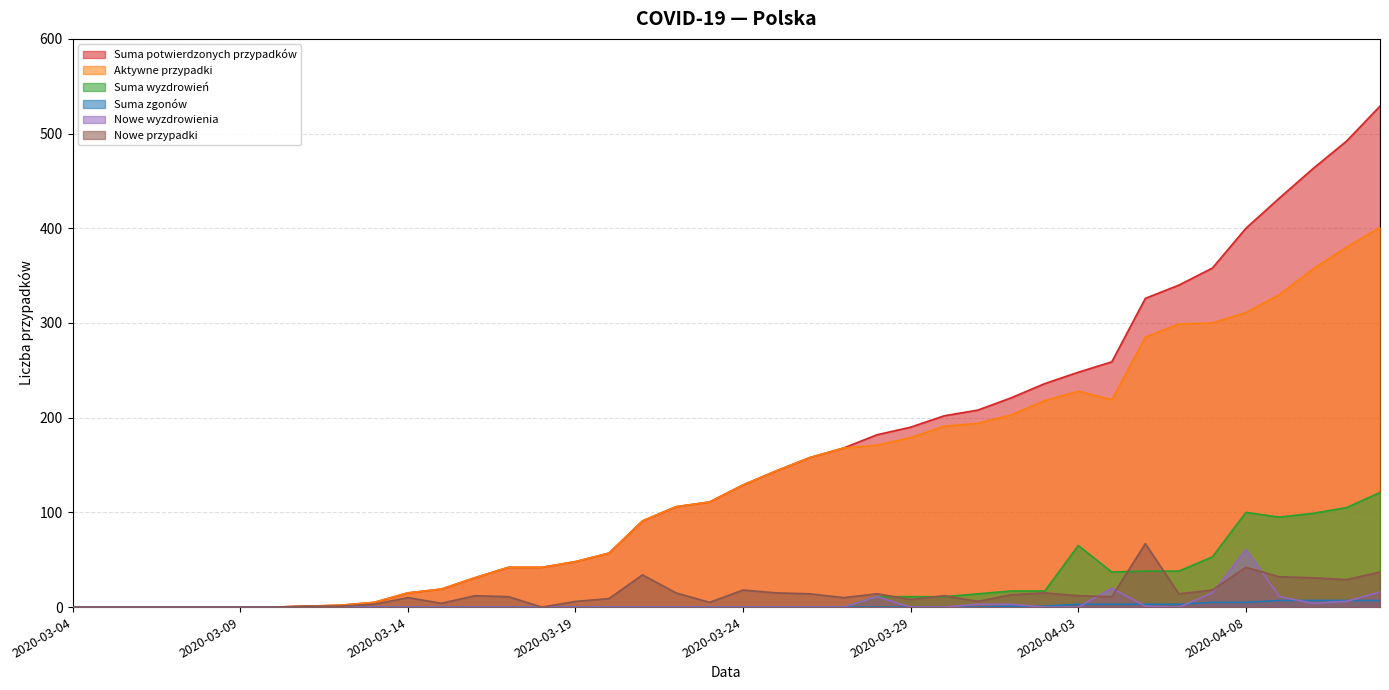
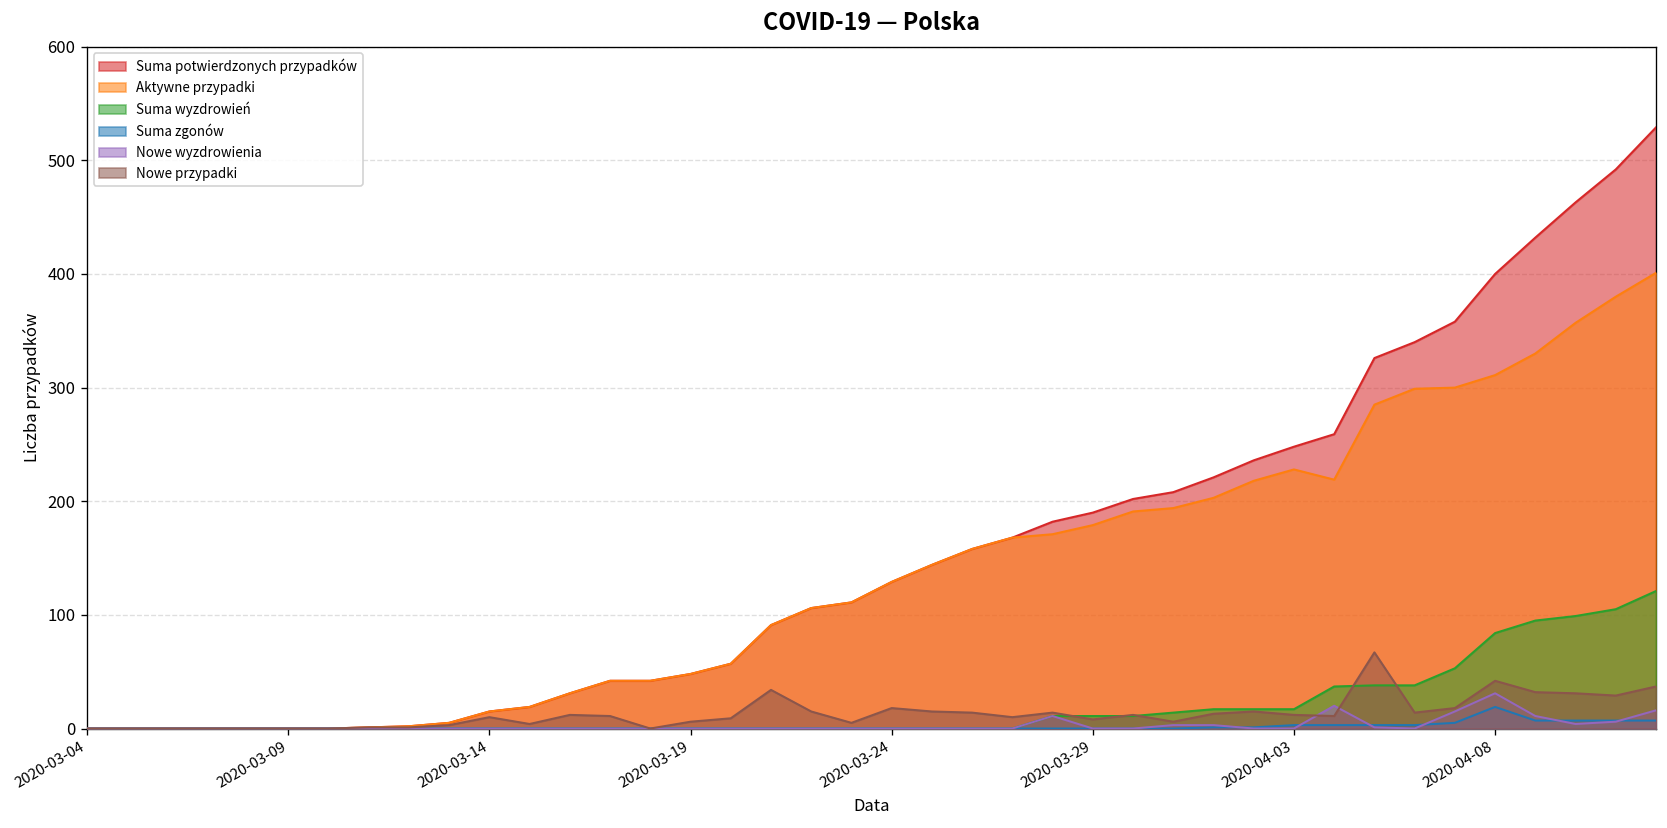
  {
    "Suma potwierdzonych przypadków": {
      "2020-03-29": 190,
      "2020-04-03": 250,
      "2020-04-08": 400
    },
    "Aktywne przypadki": {
      "2020-03-29": 180,
      "2020-04-03": 230,
      "2020-04-08": 310
    },
    "Suma wyzdrowień": {
      "2020-03-29": 10,
-     "2020-04-03": 70,
-     "2020-04-08": 100
+     "2020-04-03": 20,
+     "2020-04-08": 80
    },
    "Suma zgonów": {
      "2020-04-03": 0,
-     "2020-04-08": 10
+     "2020-04-08": 20
    },
    "Nowe wyzdrowienia": {
      "2020-04-03": 0,
-     "2020-04-08": 60
+     "2020-04-08": 30
    },
    "Nowe przypadki": {
      "2020-03-14": 10,
      "2020-03-19": 10,
      "2020-03-24": 20,
      "2020-03-29": 10,
      "2020-04-03": 10,
      "2020-04-08": 40
    }
  }
